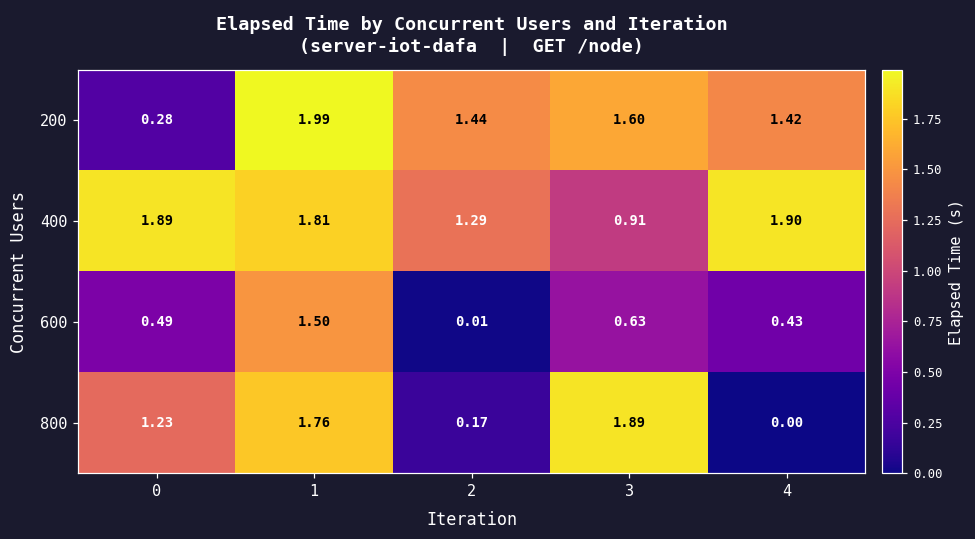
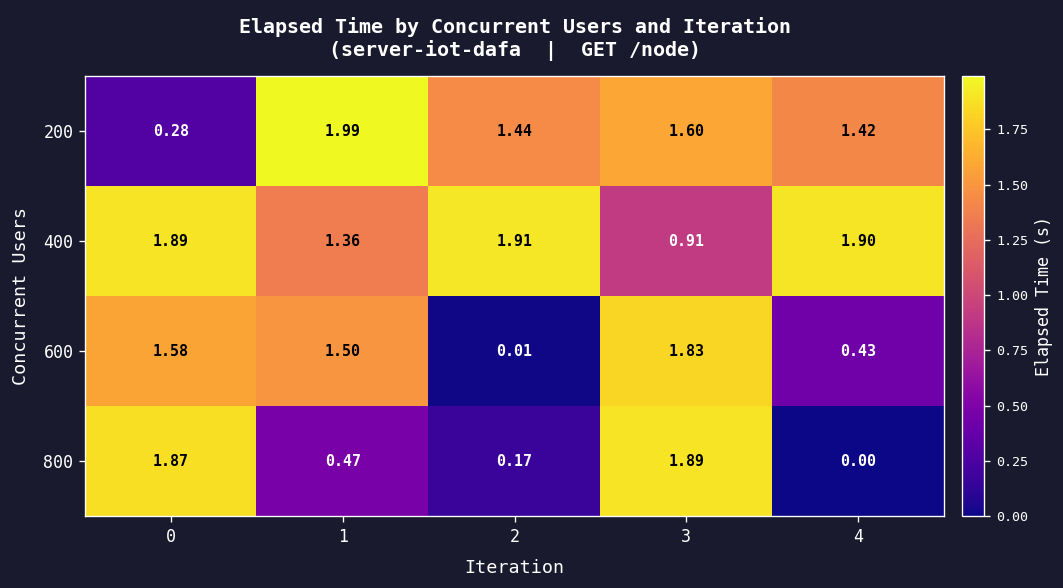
  {
    "200": {
      "0": 0.28,
      "1": 1.99,
      "2": 1.44,
      "3": 1.60,
      "4": 1.42
    },
    "400": {
      "0": 1.89,
-     "1": 1.81,
-     "2": 1.29,
+     "1": 1.36,
+     "2": 1.91,
      "3": 0.91,
      "4": 1.90
    },
    "600": {
-     "0": 0.49,
+     "0": 1.58,
      "1": 1.50,
      "2": 0.01,
-     "3": 0.63,
+     "3": 1.83,
      "4": 0.43
    },
    "800": {
-     "0": 1.23,
-     "1": 1.76,
+     "0": 1.87,
+     "1": 0.47,
      "2": 0.17,
      "3": 1.89,
      "4": 0.00
    }
  }
